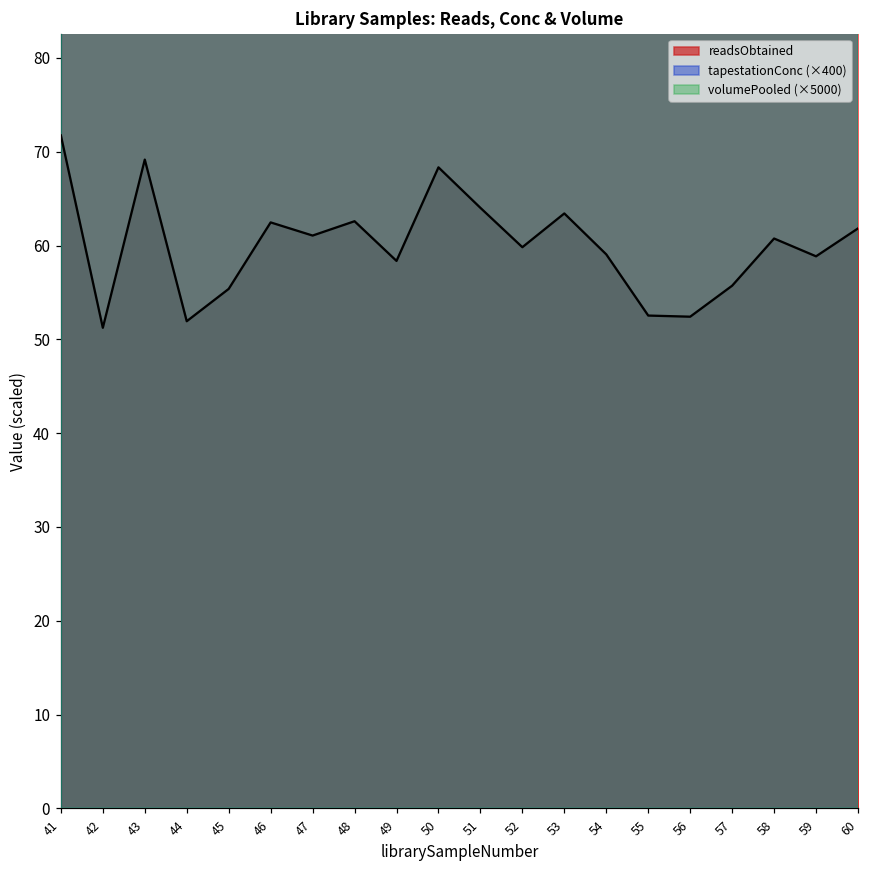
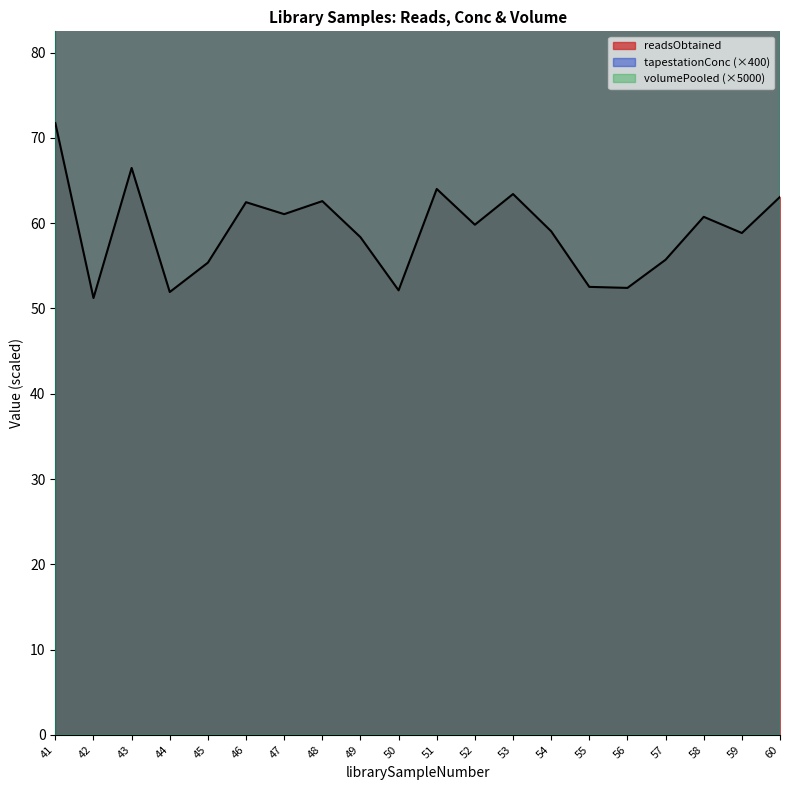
  {
    "readsObtained": {
      "41": 72,
      "42": 51,
-     "43": 69,
+     "43": 66,
      "44": 52,
      "45": 55,
      "46": 62,
      "47": 61,
      "48": 63,
      "49": 58,
-     "50": 68,
+     "50": 52,
      "51": 64,
      "52": 60,
      "53": 63,
      "54": 59,
      "55": 53,
      "56": 52,
      "57": 56,
      "58": 61,
      "59": 59,
-     "60": 62
+     "60": 63
    }
  }
